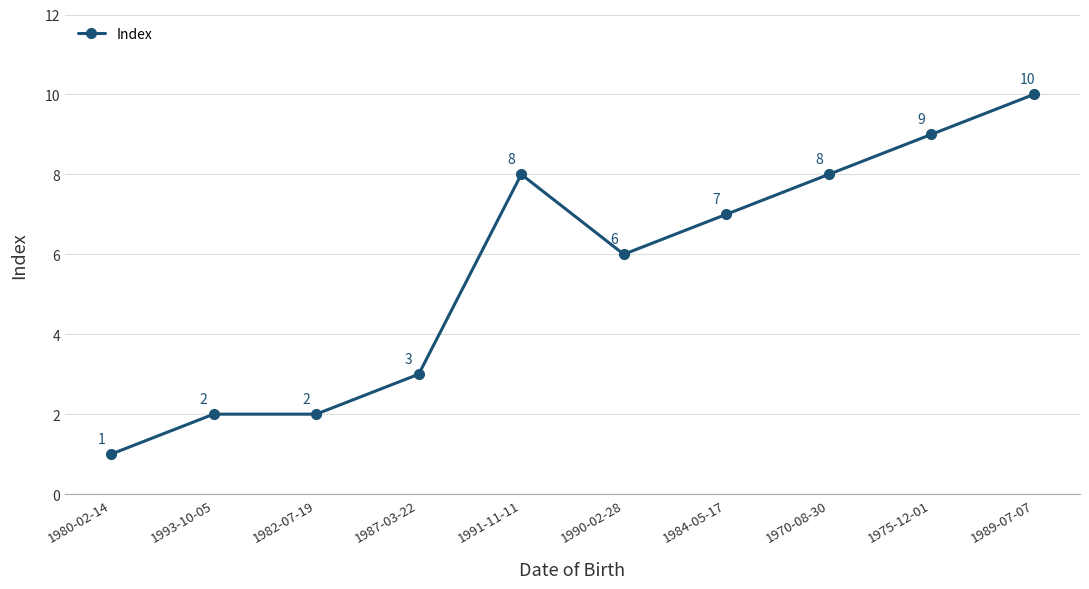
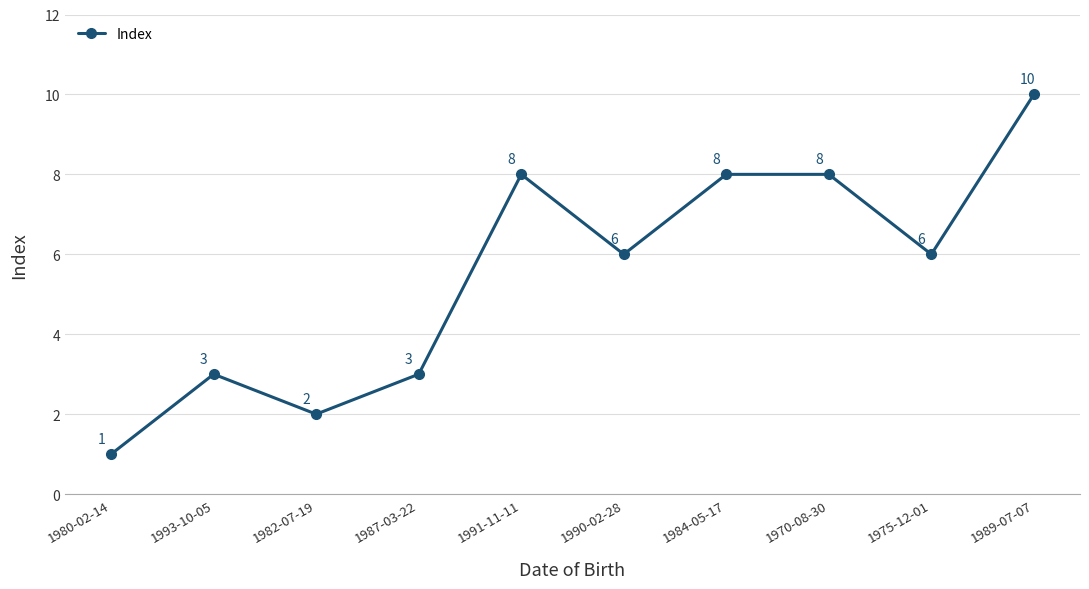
  {
    "1980-02-14": 1,
-   "1993-10-05": 2,
+   "1993-10-05": 3,
    "1982-07-19": 2,
    "1987-03-22": 3,
    "1991-11-11": 8,
    "1990-02-28": 6,
-   "1984-05-17": 7,
+   "1984-05-17": 8,
    "1970-08-30": 8,
-   "1975-12-01": 9,
+   "1975-12-01": 6,
    "1989-07-07": 10
  }
